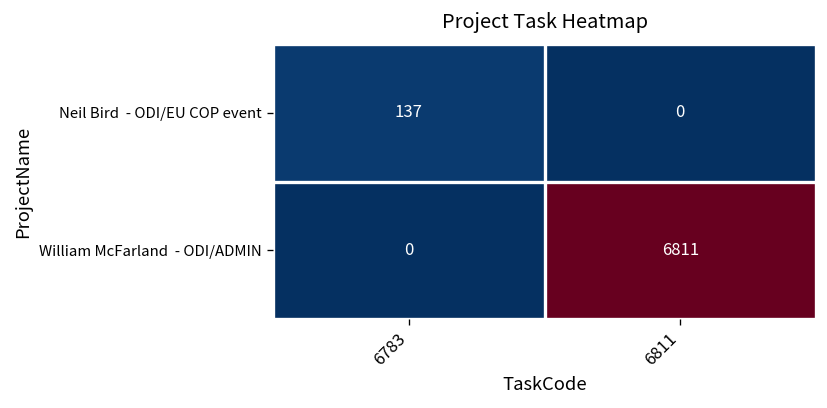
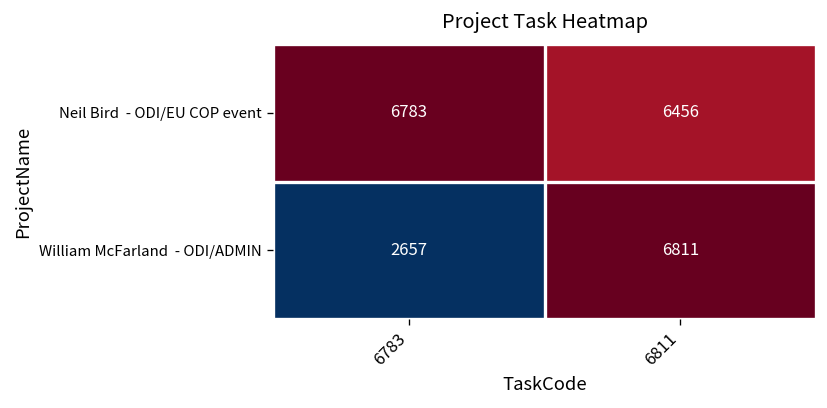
  {
    "Neil Bird - ODI/EU COP event": {
-     "6783": 137,
-     "6811": 0
+     "6783": 6783,
+     "6811": 6456
    },
    "William McFarland - ODI/ADMIN": {
-     "6783": 0,
+     "6783": 2657,
      "6811": 6811
    }
  }
